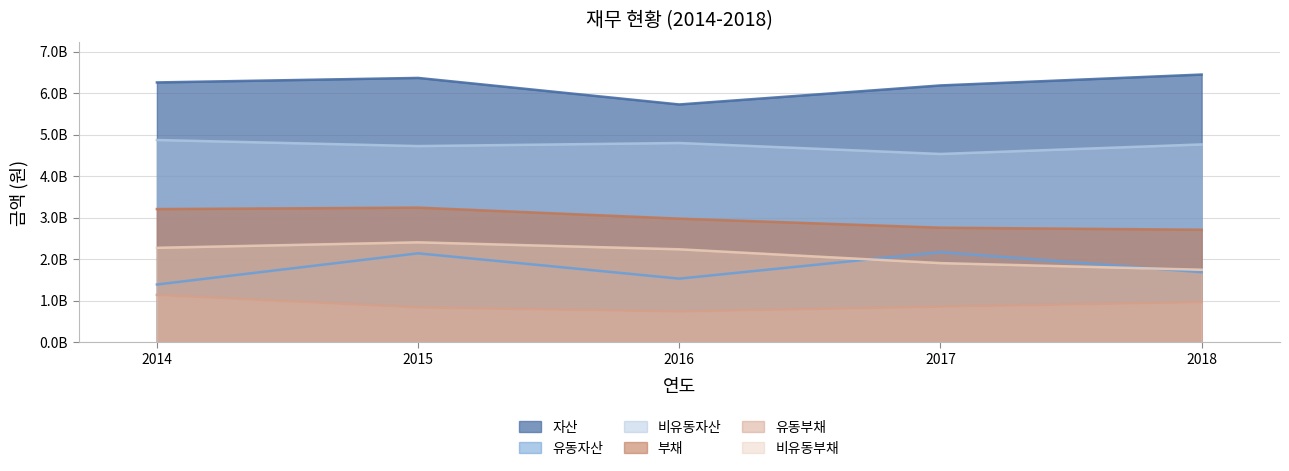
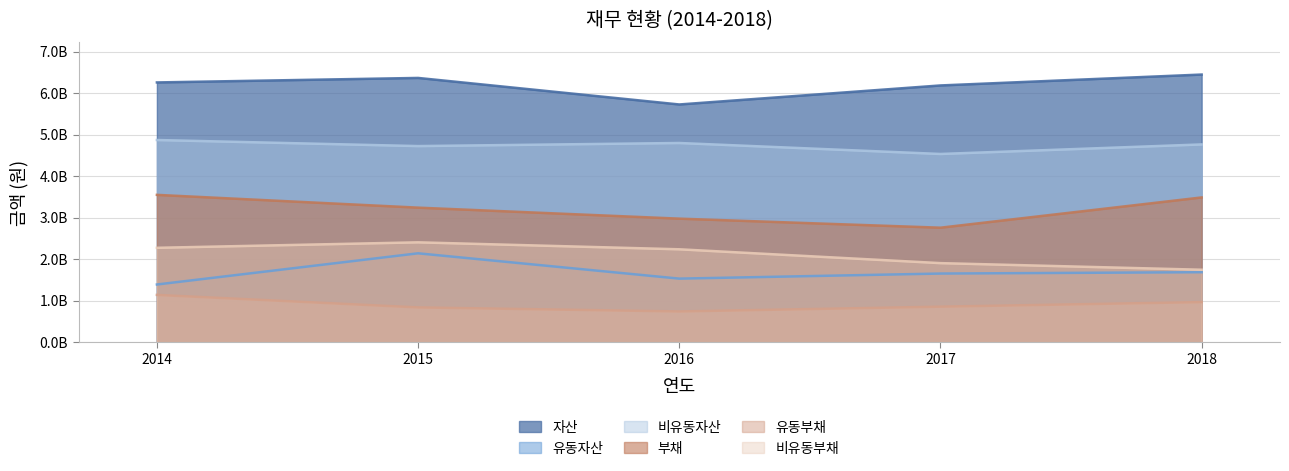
  {
    "자산": {
      "2014": 6300000000,
      "2015": 6400000000,
      "2016": 5700000000,
      "2017": 6200000000,
      "2018": 6400000000
    },
    "유동자산": {
      "2014": 1400000000,
      "2015": 2100000000,
      "2016": 1500000000,
-     "2017": 2200000000
+     "2017": 1700000000
    },
    "부채": {
-     "2014": 3200000000,
+     "2014": 3500000000,
      "2015": 3200000000,
      "2016": 3000000000,
      "2017": 2800000000,
-     "2018": 2700000000
+     "2018": 3500000000
    },
    "유동부채": {
      "2014": 1100000000,
      "2015": 800000000,
      "2016": 700000000,
      "2017": 900000000,
      "2018": 1000000000
    }
  }
